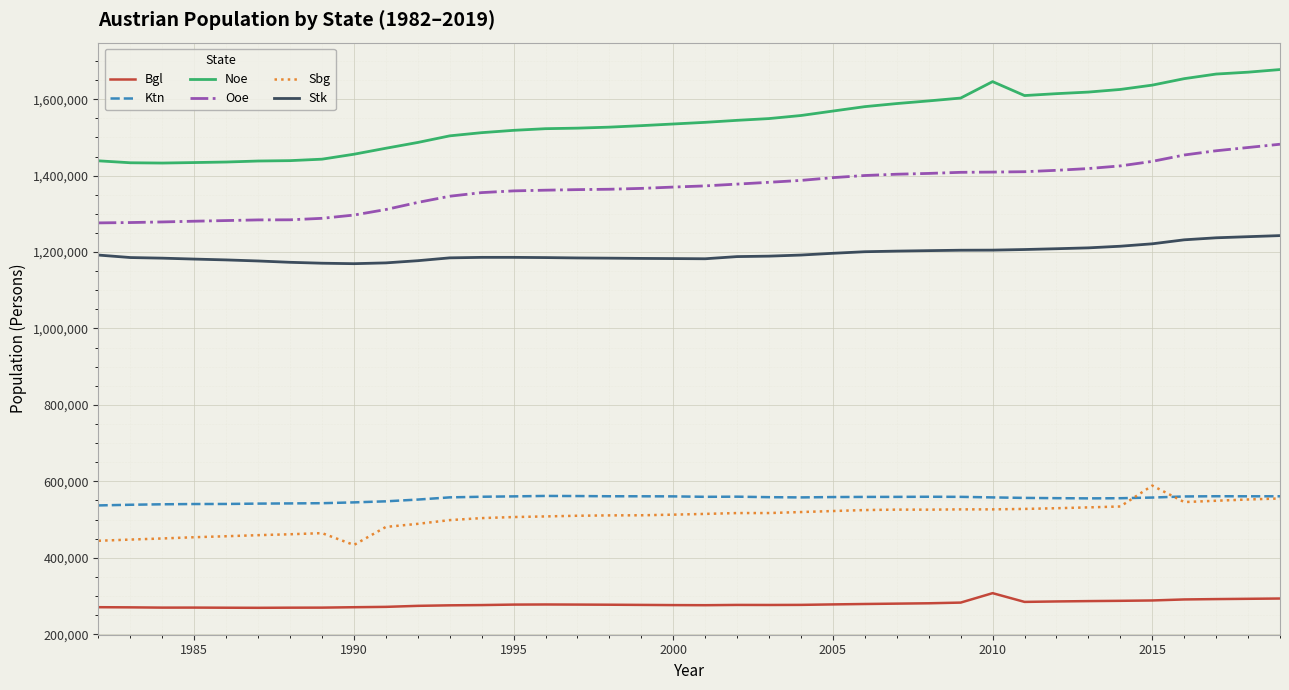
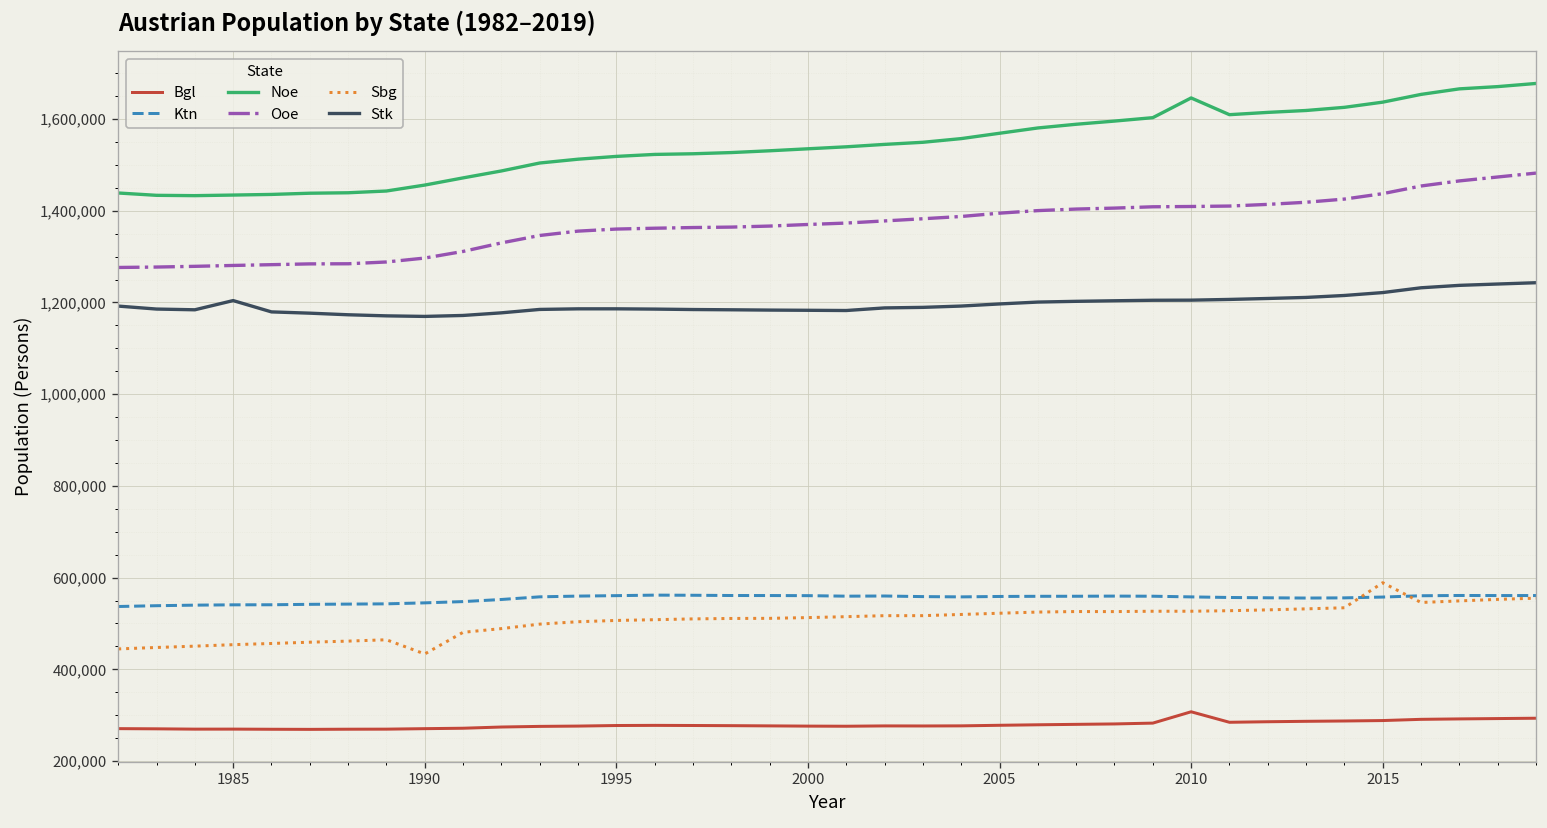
  {
    "Bgl": {
      "1985": "270,000",
      "1990": "270,000",
      "1995": "280,000",
      "2000": "280,000",
      "2005": "280,000",
      "2010": "310,000",
      "2015": "290,000"
    },
    "Ktn": {
      "1985": "540,000",
      "1990": "540,000",
      "1995": "560,000",
      "2000": "560,000",
      "2005": "560,000",
      "2010": "560,000",
      "2015": "560,000"
    },
    "Noe": {
      "1985": "1,430,000",
      "1990": "1,460,000",
      "1995": "1,520,000",
      "2000": "1,540,000",
      "2005": "1,570,000",
      "2010": "1,650,000",
      "2015": "1,640,000"
    },
    "Ooe": {
      "1985": "1,280,000",
      "1990": "1,300,000",
      "1995": "1,360,000",
      "2000": "1,370,000",
      "2005": "1,390,000",
      "2010": "1,410,000",
      "2015": "1,440,000"
    },
    "Sbg": {
      "1985": "450,000",
      "1990": "430,000",
      "1995": "510,000",
      "2000": "510,000",
      "2005": "520,000",
      "2010": "530,000",
      "2015": "590,000"
    },
    "Stk": {
-     "1985": "1,180,000",
+     "1985": "1,200,000",
      "1990": "1,170,000",
      "1995": "1,190,000",
      "2000": "1,180,000",
      "2005": "1,200,000",
      "2010": "1,210,000",
      "2015": "1,220,000"
    }
  }
